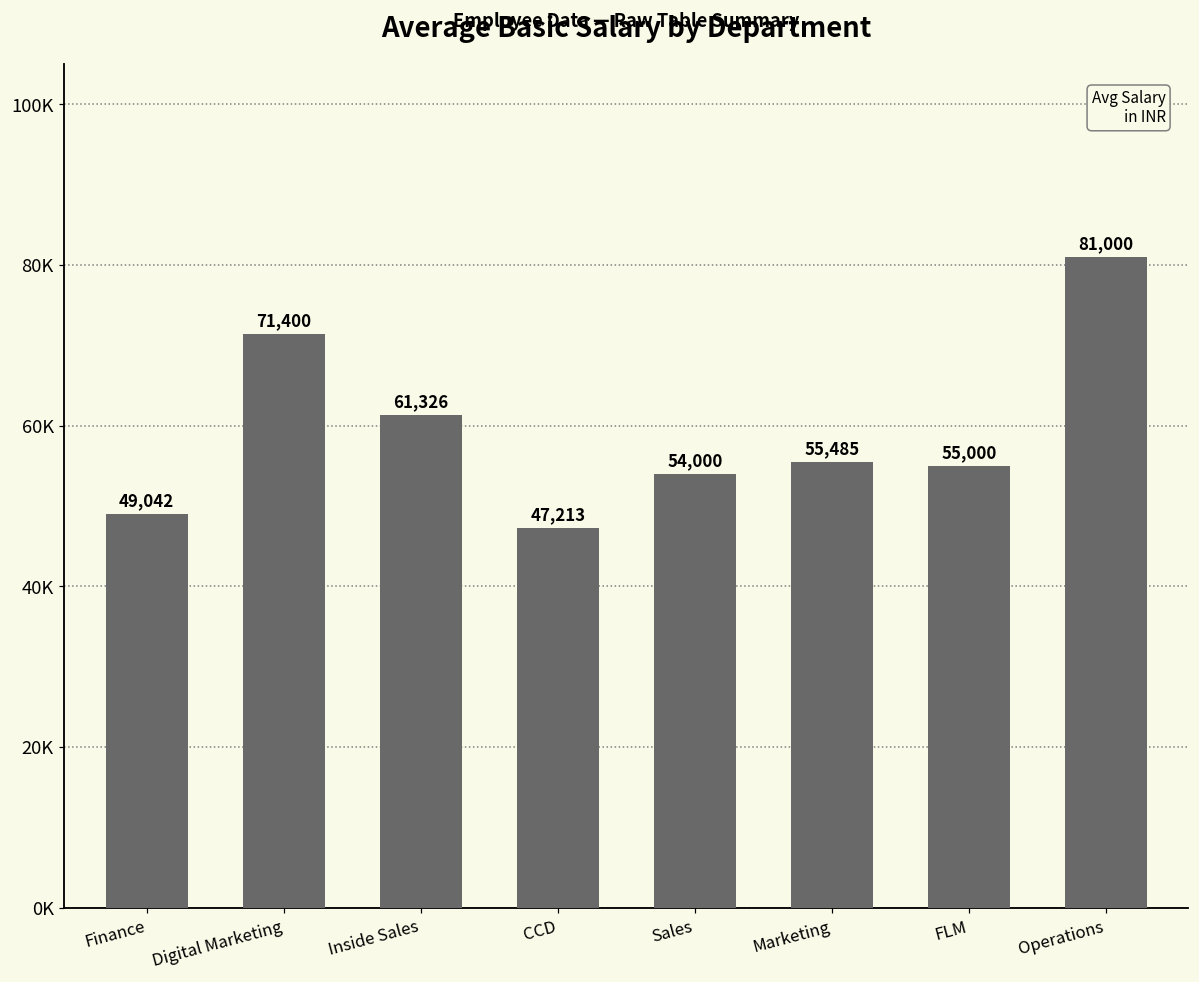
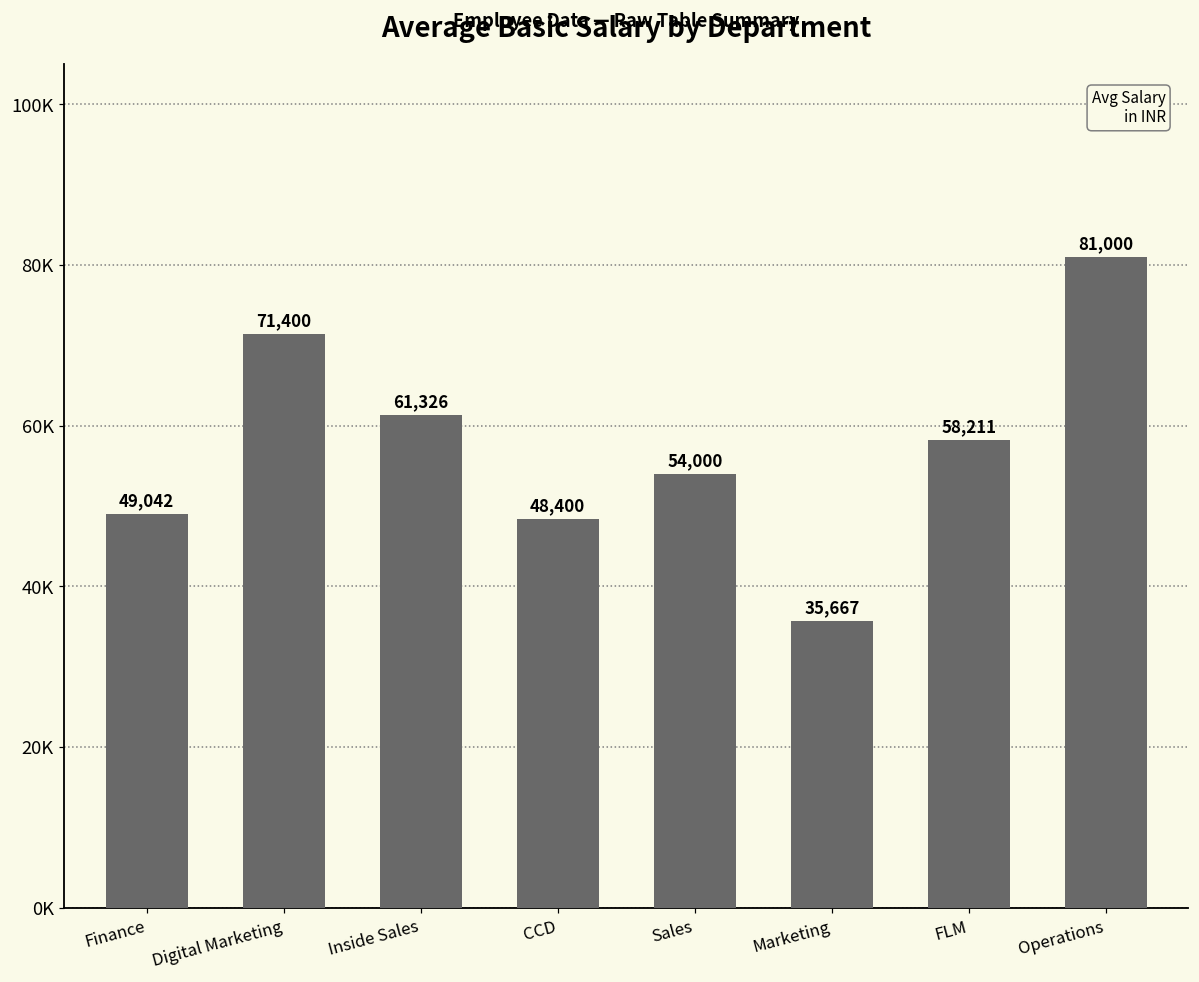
  {
    "Finance": "49,042",
    "Digital Marketing": "71,400",
    "Inside Sales": "61,326",
-   "CCD": "47,213",
+   "CCD": "48,400",
    "Sales": "54,000",
-   "Marketing": "55,485",
-   "FLM": "55,000",
+   "Marketing": "35,667",
+   "FLM": "58,211",
    "Operations": "81,000"
  }
